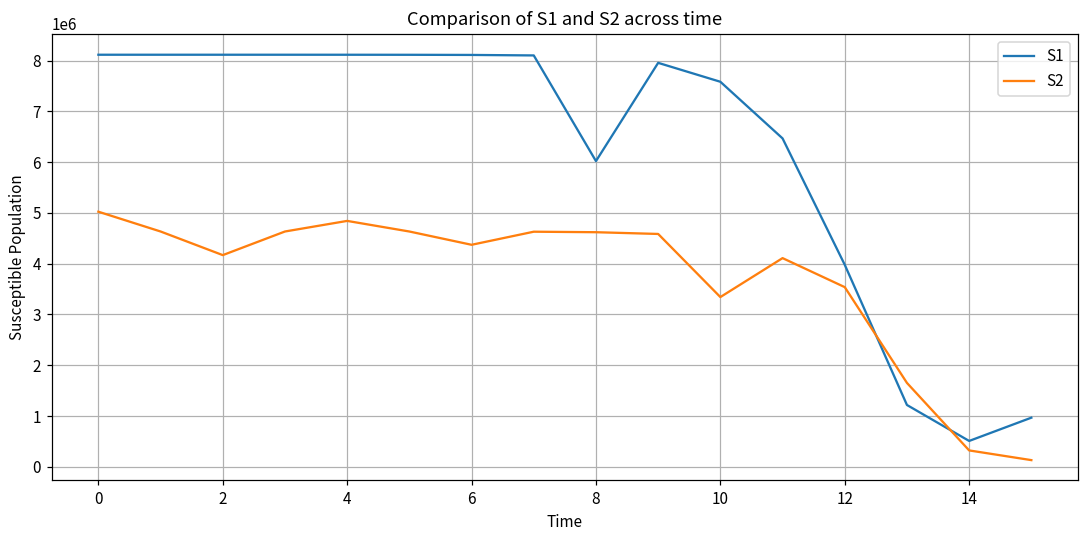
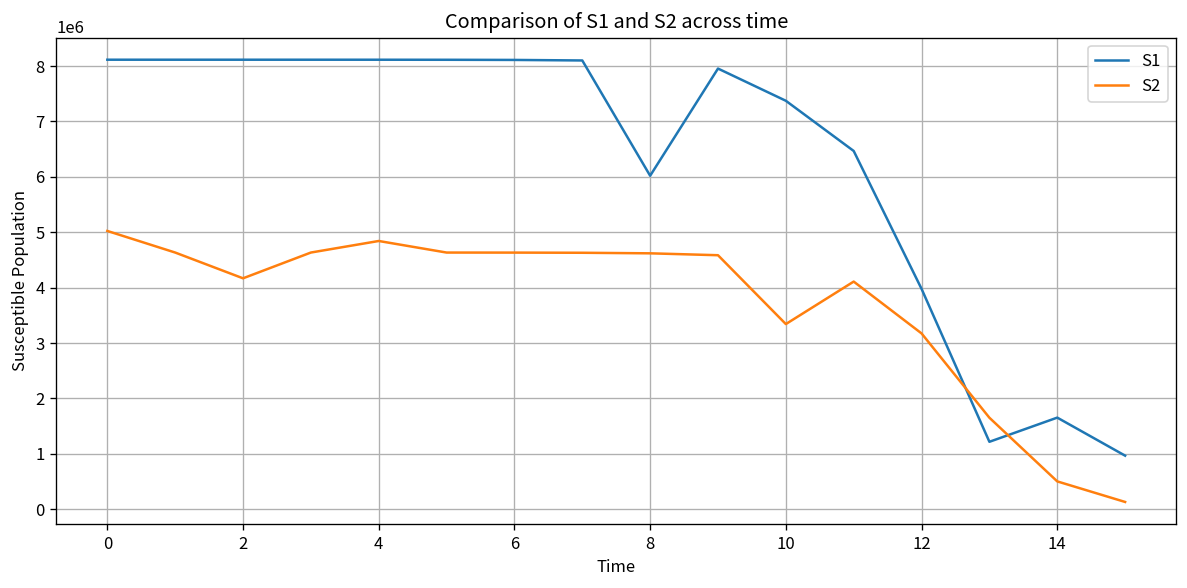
  {
    "S1": {
      "0": 8100000,
      "2": 8100000,
      "4": 8100000,
      "6": 8100000,
      "8": 6000000,
-     "10": 7600000,
+     "10": 7400000,
      "12": 4000000,
-     "14": 500000
+     "14": 1700000
    },
    "S2": {
      "0": 5000000,
      "2": 4200000,
      "4": 4800000,
-     "6": 4400000,
+     "6": 4600000,
      "8": 4600000,
      "10": 3300000,
-     "12": 3500000,
-     "14": 300000
+     "12": 3200000,
+     "14": 500000
    }
  }
